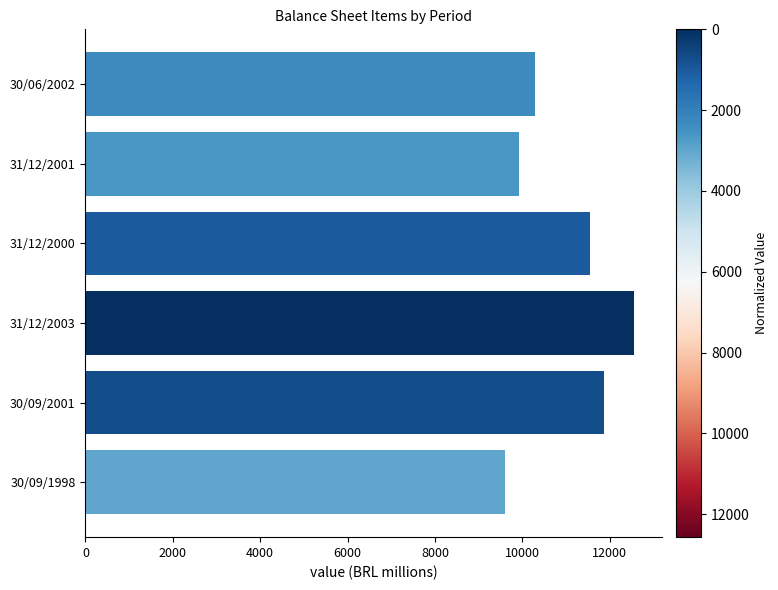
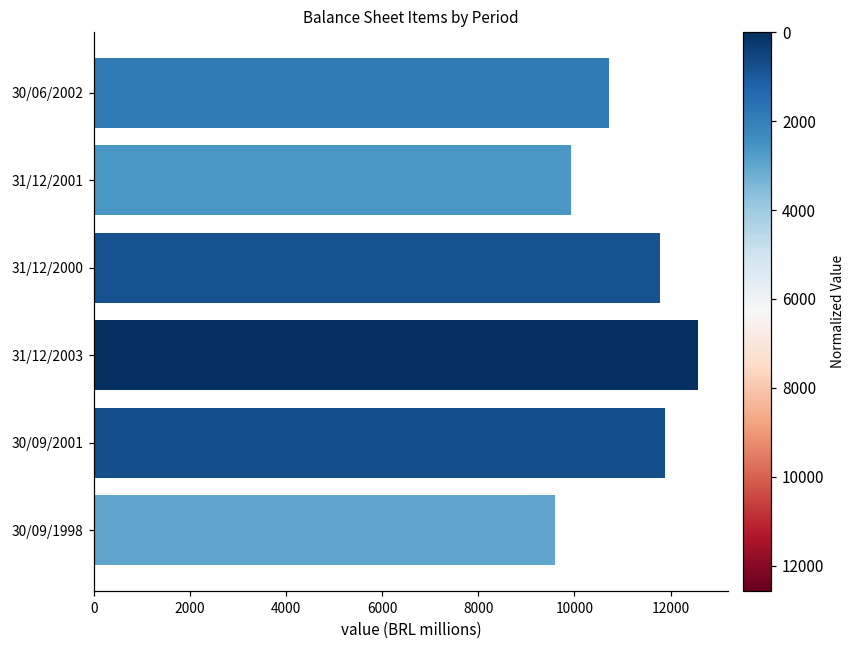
  {
-   "30/06/2002": 10300,
+   "30/06/2002": 10700,
    "31/12/2001": 9900,
-   "31/12/2000": 11500,
+   "31/12/2000": 11800,
    "31/12/2003": 12600,
    "30/09/2001": 11900,
    "30/09/1998": 9600
  }
